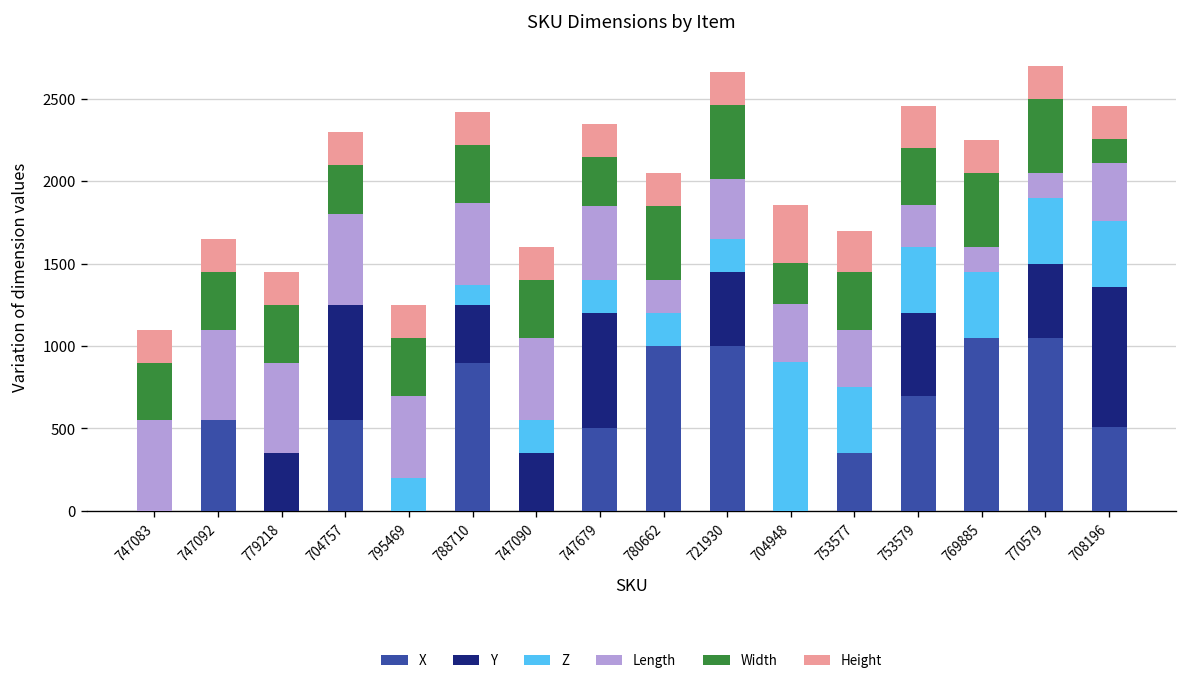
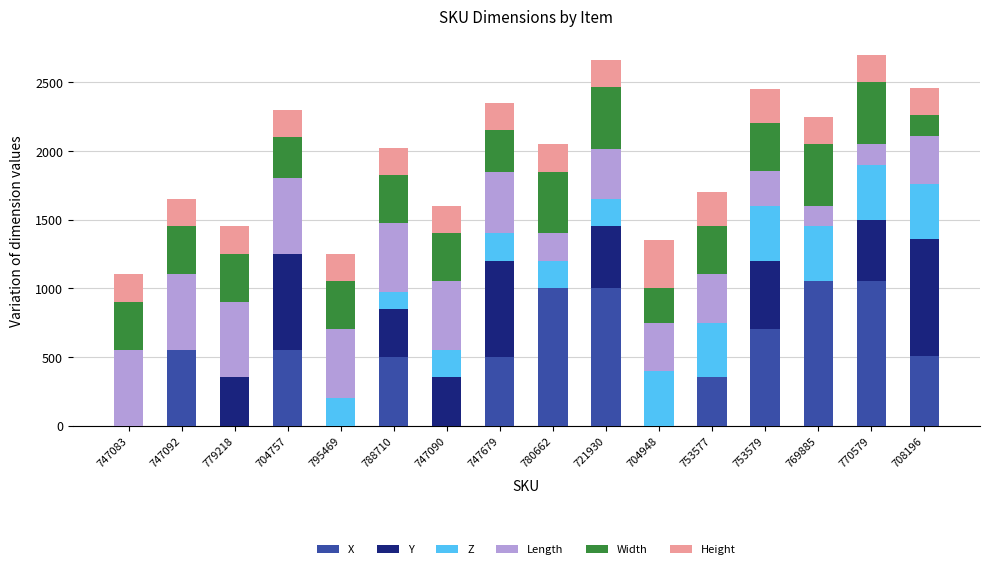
  {
    "X": {
      "747083": 0,
      "747092": 550,
      "779218": 0,
      "704757": 550,
      "795469": 0,
-     "788710": 900,
+     "788710": 500,
      "747090": 0,
      "747679": 500,
      "780662": 1000,
      "721930": 1000,
      "704948": 0,
      "753577": 350,
      "753579": 700,
      "769885": 1050,
      "770579": 1050,
      "708196": 510
    },
    "Y": {
      "747083": 0,
      "747092": 0,
      "779218": 350,
      "704757": 700,
      "795469": 0,
      "788710": 350,
      "747090": 350,
      "747679": 700,
      "780662": 0,
      "721930": 450,
      "704948": 0,
      "753577": 0,
      "753579": 500,
      "769885": 0,
      "770579": 450,
      "708196": 850
    },
    "Z": {
      "747083": 0,
      "747092": 0,
      "779218": 0,
      "704757": 0,
      "795469": 200,
      "788710": 120,
      "747090": 200,
      "747679": 200,
      "780662": 200,
      "721930": 200,
-     "704948": 900,
+     "704948": 400,
      "753577": 400,
      "753579": 400,
      "769885": 400,
      "770579": 400,
      "708196": 400
    },
    "Length": {
      "747083": 550,
      "747092": 550,
      "779218": 550,
      "704757": 550,
      "795469": 500,
      "788710": 500,
      "747090": 500,
      "747679": 450,
      "780662": 200,
      "721930": 360,
      "704948": 350,
      "753577": 350,
      "753579": 250,
      "769885": 150,
      "770579": 150,
      "708196": 350
    },
    "Width": {
      "747083": 350,
      "747092": 350,
      "779218": 350,
      "704757": 300,
      "795469": 350,
      "788710": 350,
      "747090": 350,
      "747679": 300,
      "780662": 450,
      "721930": 450,
      "704948": 250,
      "753577": 350,
      "753579": 350,
      "769885": 450,
      "770579": 450,
      "708196": 150
    },
    "Height": {
      "747083": 200,
      "747092": 200,
      "779218": 200,
      "704757": 200,
      "795469": 200,
      "788710": 200,
      "747090": 200,
      "747679": 200,
      "780662": 200,
      "721930": 200,
      "704948": 350,
      "753577": 250,
      "753579": 250,
      "769885": 200,
      "770579": 200,
      "708196": 200
    }
  }
